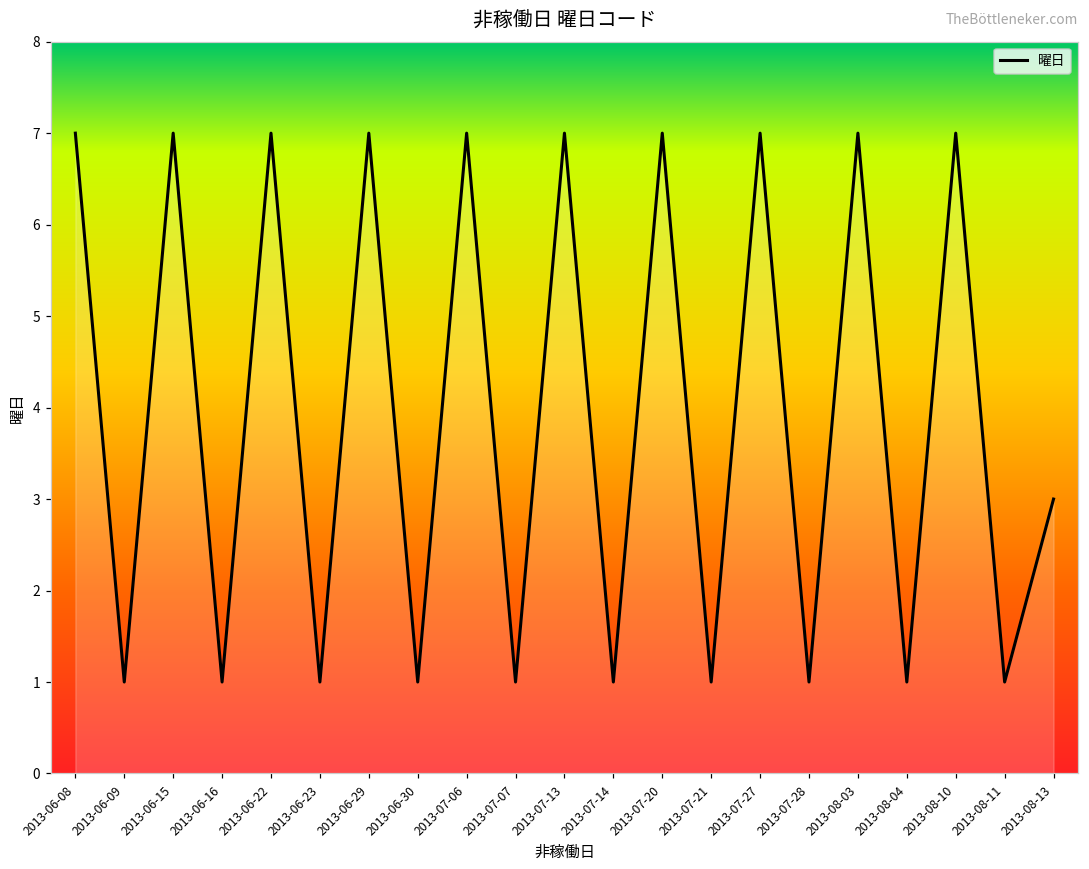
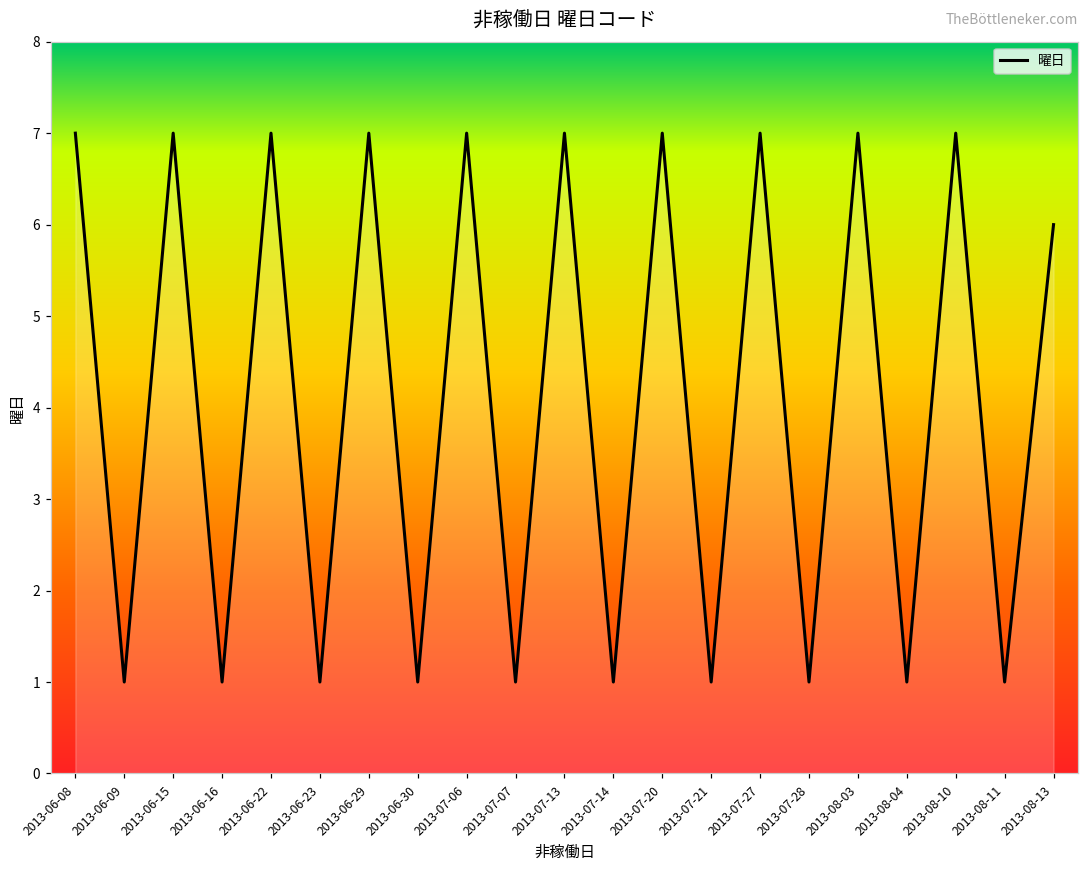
  {
    "2013-06-08": 7,
    "2013-06-09": 1,
    "2013-06-15": 7,
    "2013-06-16": 1,
    "2013-06-22": 7,
    "2013-06-23": 1,
    "2013-06-29": 7,
    "2013-06-30": 1,
    "2013-07-06": 7,
    "2013-07-07": 1,
    "2013-07-13": 7,
    "2013-07-14": 1,
    "2013-07-20": 7,
    "2013-07-21": 1,
    "2013-07-27": 7,
    "2013-07-28": 1,
    "2013-08-03": 7,
    "2013-08-04": 1,
    "2013-08-10": 7,
    "2013-08-11": 1,
-   "2013-08-13": 3
+   "2013-08-13": 6
  }
